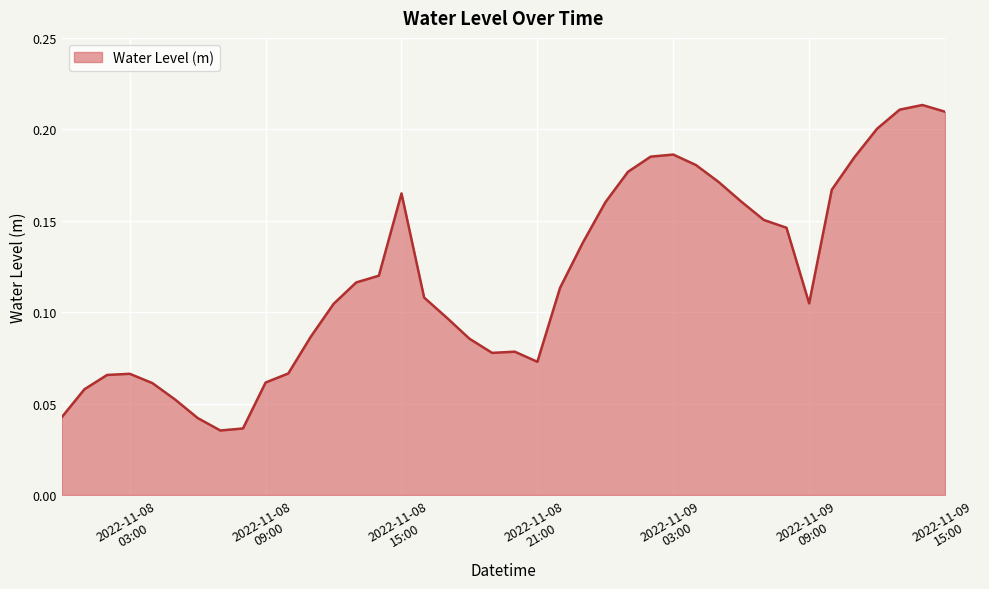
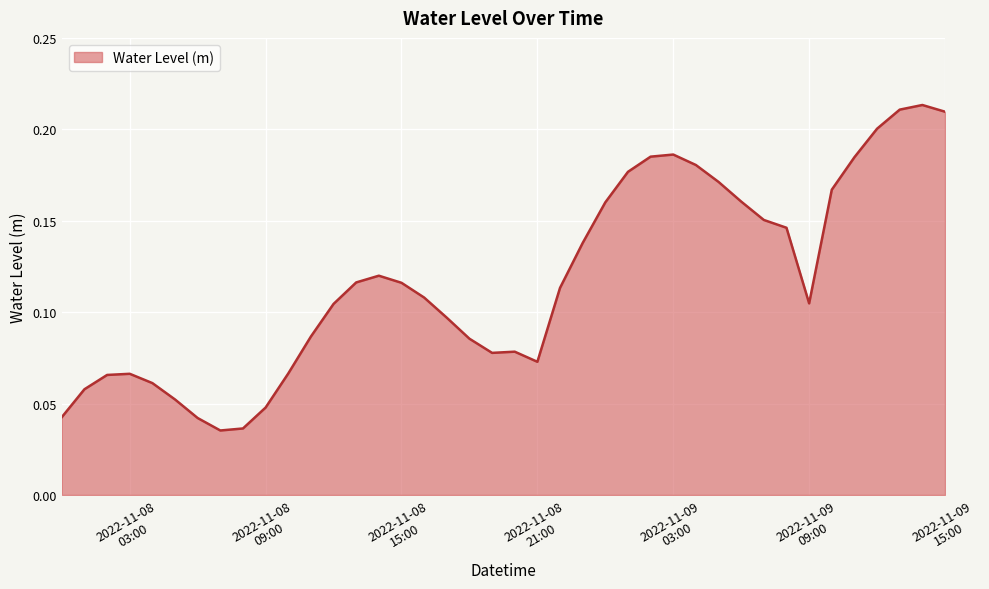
  {
    "2022-11-08 03:00": 0.066,
-   "2022-11-08 09:00": 0.062,
-   "2022-11-08 15:00": 0.165,
+   "2022-11-08 09:00": 0.048,
+   "2022-11-08 15:00": 0.116,
    "2022-11-08 21:00": 0.073,
    "2022-11-09 03:00": 0.186,
    "2022-11-09 09:00": 0.105,
    "2022-11-09 15:00": 0.210
  }
